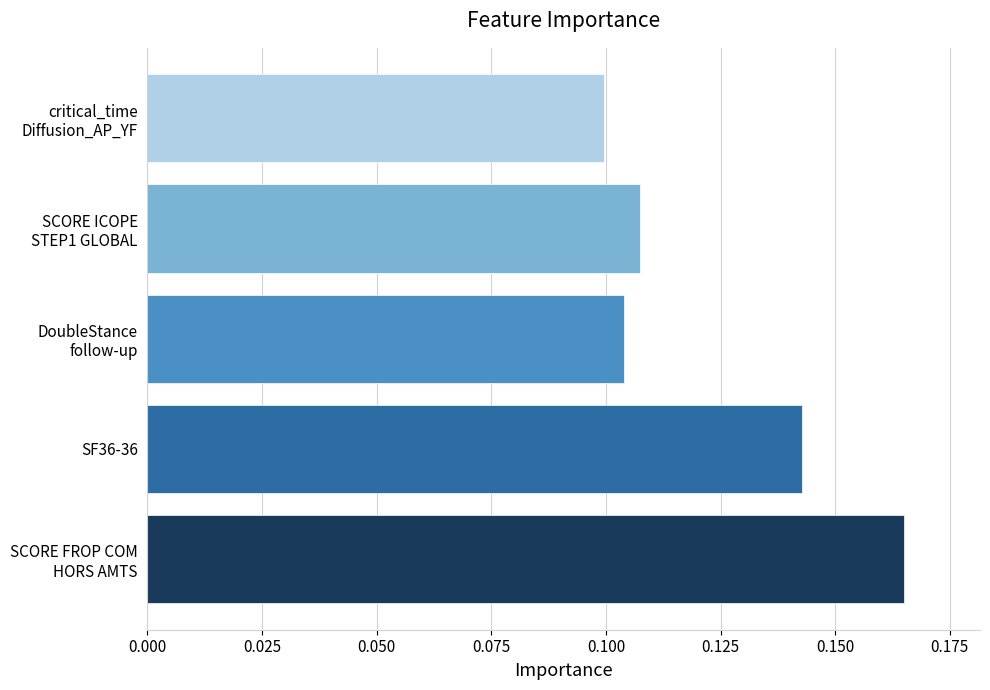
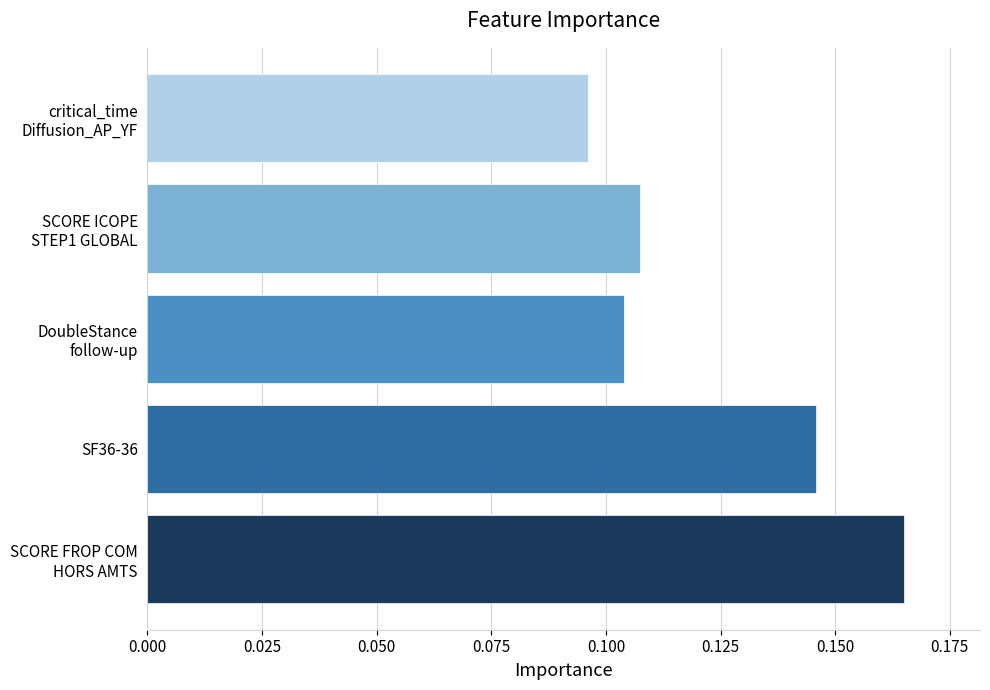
  {
-   "critical_time Diffusion_AP_YF": 0.100,
+   "critical_time Diffusion_AP_YF": 0.096,
    "SCORE ICOPE STEP1 GLOBAL": 0.107,
    "DoubleStance follow-up": 0.104,
-   "SF36-36": 0.143,
+   "SF36-36": 0.146,
    "SCORE FROP COM HORS AMTS": 0.165
  }
